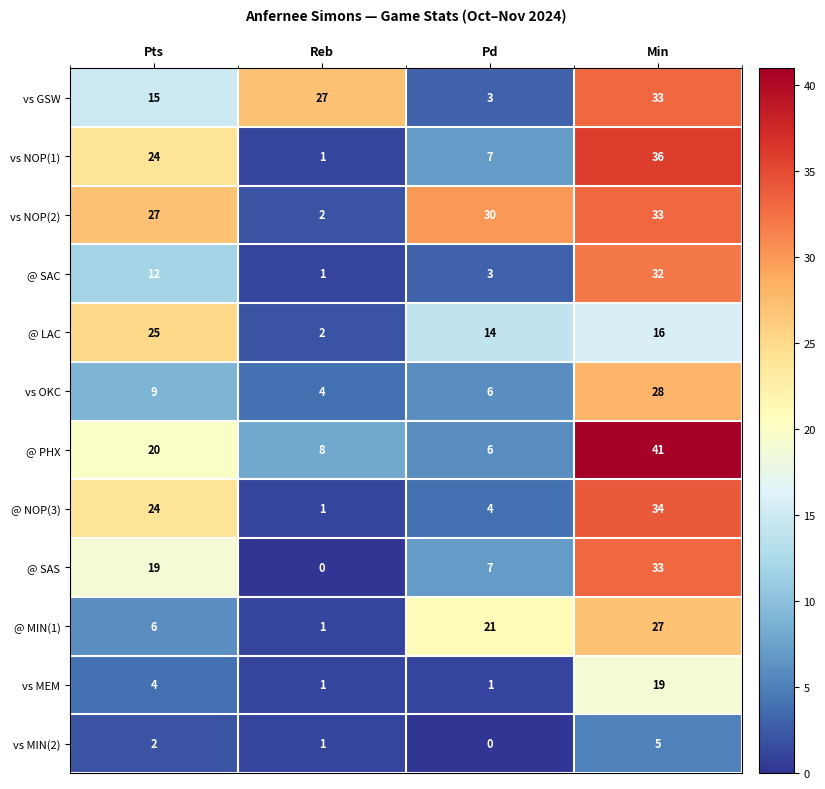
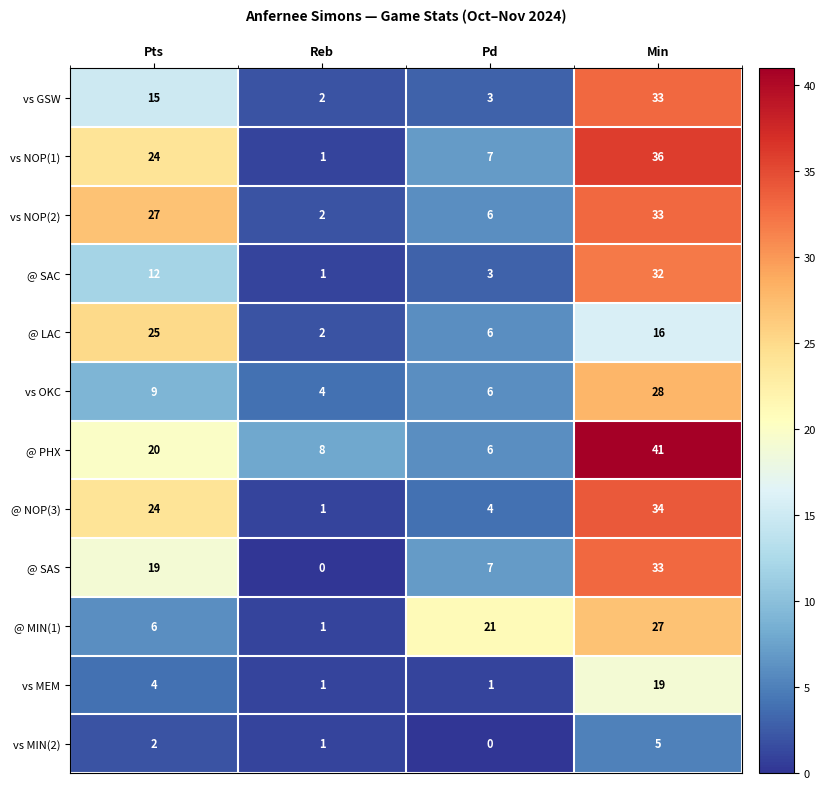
  {
    "vs GSW": {
      "Pts": 15,
-     "Reb": 27,
+     "Reb": 2,
      "Pd": 3,
      "Min": 33
    },
    "vs NOP(1)": {
      "Pts": 24,
      "Reb": 1,
      "Pd": 7,
      "Min": 36
    },
    "vs NOP(2)": {
      "Pts": 27,
      "Reb": 2,
-     "Pd": 30,
+     "Pd": 6,
      "Min": 33
    },
    "@ SAC": {
      "Pts": 12,
      "Reb": 1,
      "Pd": 3,
      "Min": 32
    },
    "@ LAC": {
      "Pts": 25,
      "Reb": 2,
-     "Pd": 14,
+     "Pd": 6,
      "Min": 16
    },
    "vs OKC": {
      "Pts": 9,
      "Reb": 4,
      "Pd": 6,
      "Min": 28
    },
    "@ PHX": {
      "Pts": 20,
      "Reb": 8,
      "Pd": 6,
      "Min": 41
    },
    "@ NOP(3)": {
      "Pts": 24,
      "Reb": 1,
      "Pd": 4,
      "Min": 34
    },
    "@ SAS": {
      "Pts": 19,
      "Reb": 0,
      "Pd": 7,
      "Min": 33
    },
    "@ MIN(1)": {
      "Pts": 6,
      "Reb": 1,
      "Pd": 21,
      "Min": 27
    },
    "vs MEM": {
      "Pts": 4,
      "Reb": 1,
      "Pd": 1,
      "Min": 19
    },
    "vs MIN(2)": {
      "Pts": 2,
      "Reb": 1,
      "Pd": 0,
      "Min": 5
    }
  }
